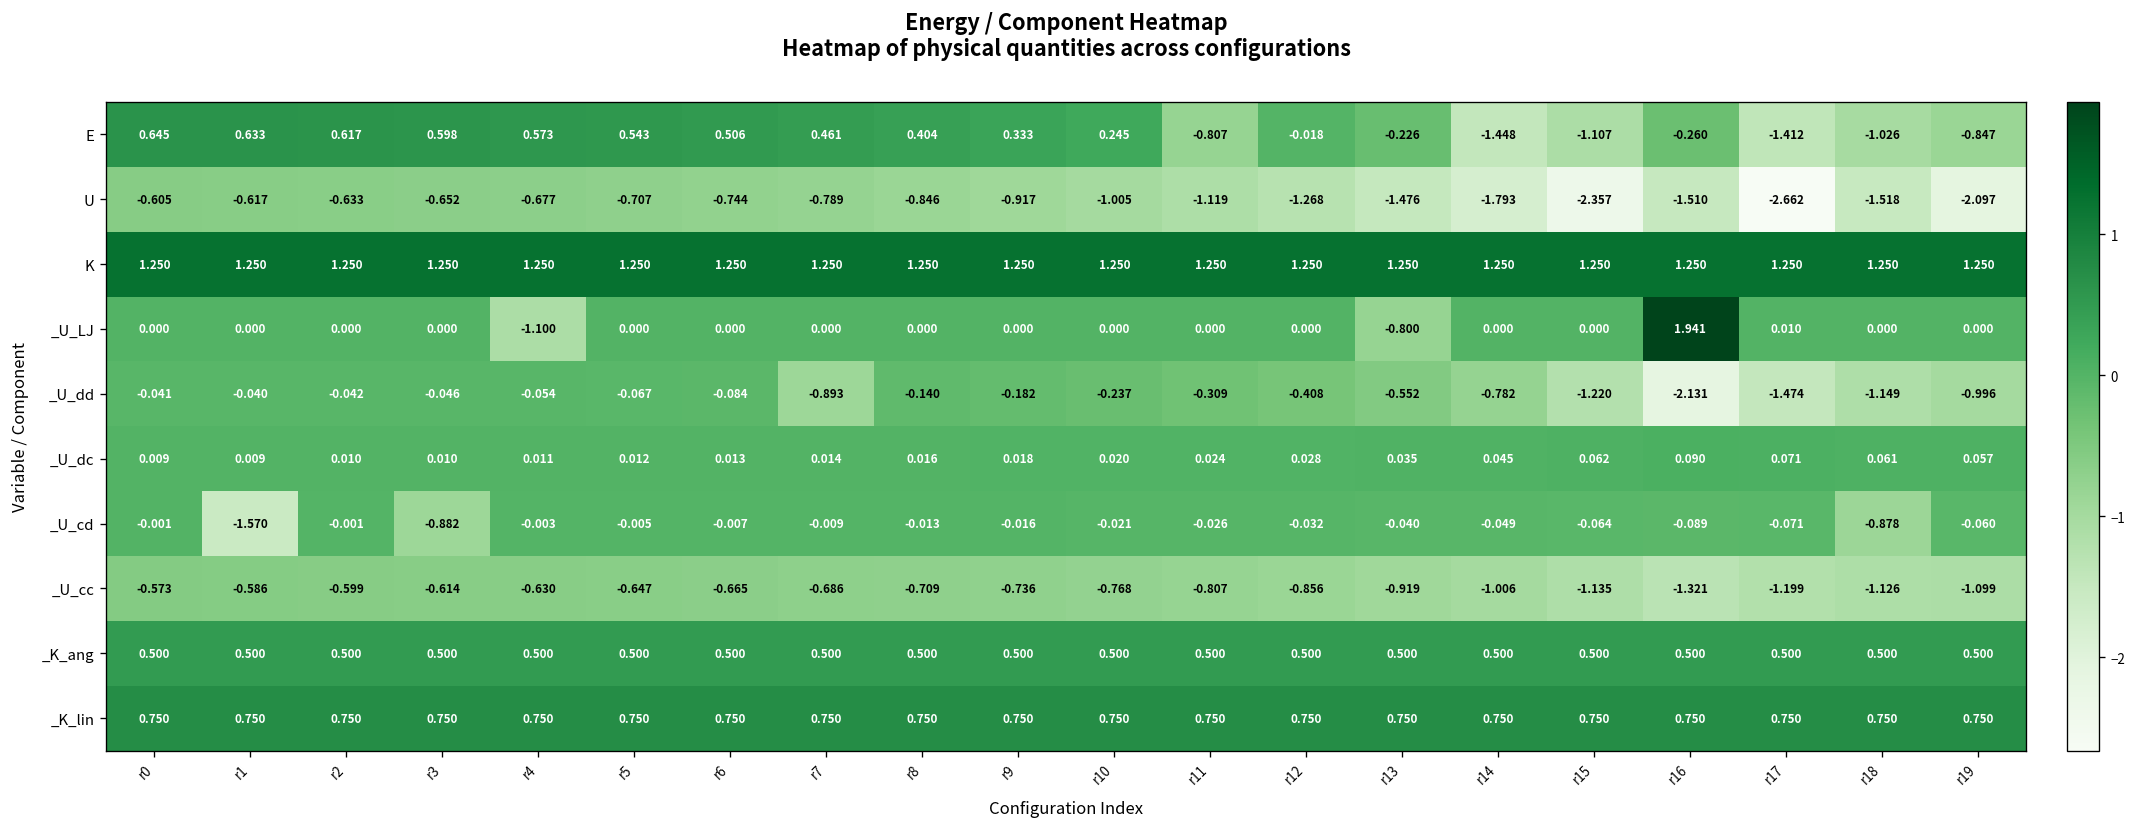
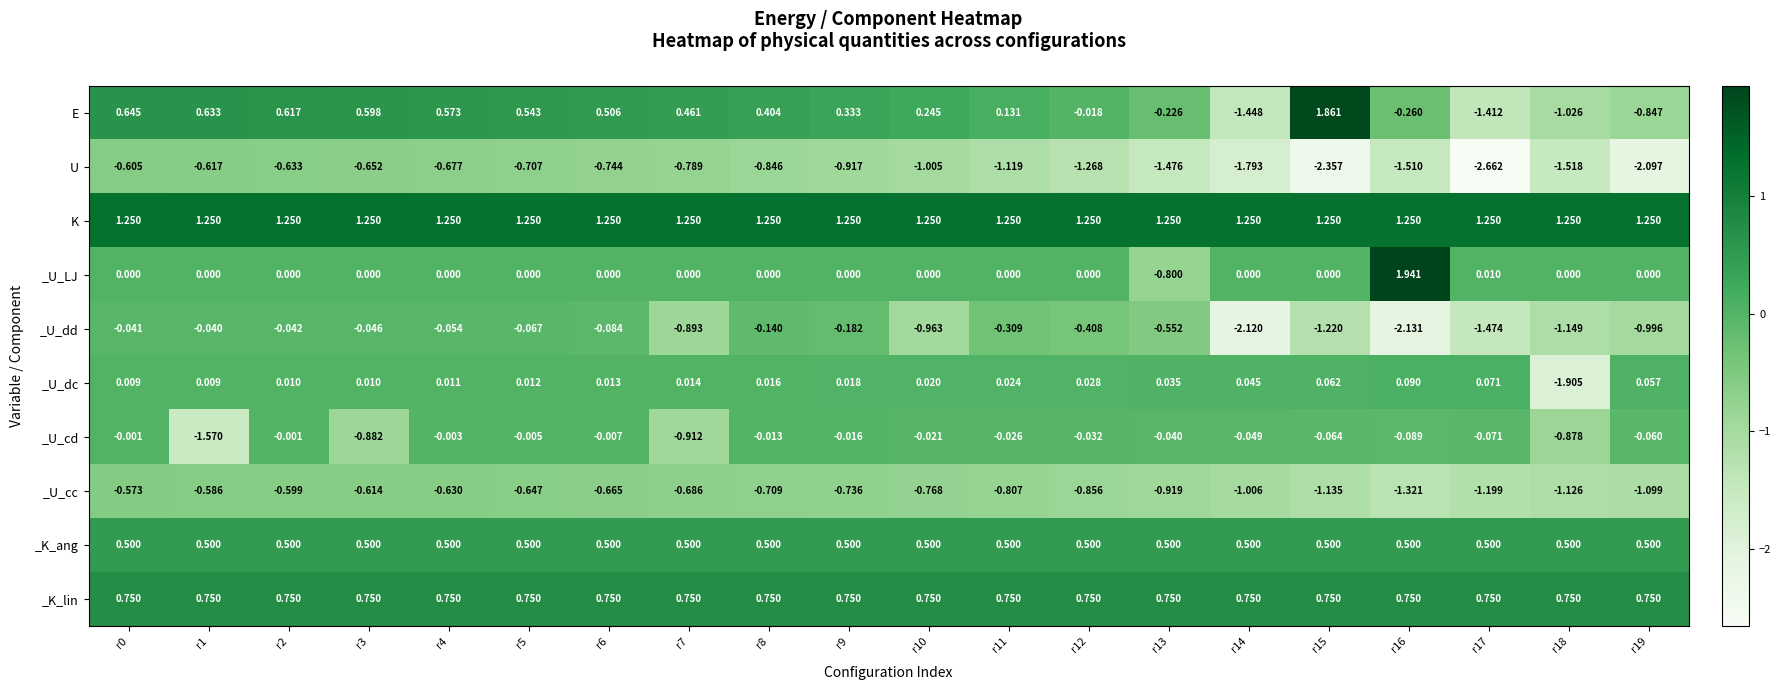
  {
    "E": {
      "r0": 0.645,
      "r1": 0.633,
      "r2": 0.617,
      "r3": 0.598,
      "r4": 0.573,
      "r5": 0.543,
      "r6": 0.506,
      "r7": 0.461,
      "r8": 0.404,
      "r9": 0.333,
      "r10": 0.245,
-     "r11": -0.807,
+     "r11": 0.131,
      "r12": -0.018,
      "r13": -0.226,
      "r14": -1.448,
-     "r15": -1.107,
+     "r15": 1.861,
      "r16": -0.260,
      "r17": -1.412,
      "r18": -1.026,
      "r19": -0.847
    },
    "U": {
      "r0": -0.605,
      "r1": -0.617,
      "r2": -0.633,
      "r3": -0.652,
      "r4": -0.677,
      "r5": -0.707,
      "r6": -0.744,
      "r7": -0.789,
      "r8": -0.846,
      "r9": -0.917,
      "r10": -1.005,
      "r11": -1.119,
      "r12": -1.268,
      "r13": -1.476,
      "r14": -1.793,
      "r15": -2.357,
      "r16": -1.510,
      "r17": -2.662,
      "r18": -1.518,
      "r19": -2.097
    },
    "K": {
      "r0": 1.250,
      "r1": 1.250,
      "r2": 1.250,
      "r3": 1.250,
      "r4": 1.250,
      "r5": 1.250,
      "r6": 1.250,
      "r7": 1.250,
      "r8": 1.250,
      "r9": 1.250,
      "r10": 1.250,
      "r11": 1.250,
      "r12": 1.250,
      "r13": 1.250,
      "r14": 1.250,
      "r15": 1.250,
      "r16": 1.250,
      "r17": 1.250,
      "r18": 1.250,
      "r19": 1.250
    },
    "_U_LJ": {
      "r0": 0.000,
      "r1": 0.000,
      "r2": 0.000,
      "r3": 0.000,
-     "r4": -1.100,
+     "r4": 0.000,
      "r5": 0.000,
      "r6": 0.000,
      "r7": 0.000,
      "r8": 0.000,
      "r9": 0.000,
      "r10": 0.000,
      "r11": 0.000,
      "r12": 0.000,
      "r13": -0.800,
      "r14": 0.000,
      "r15": 0.000,
      "r16": 1.941,
      "r17": 0.010,
      "r18": 0.000,
      "r19": 0.000
    },
    "_U_dd": {
      "r0": -0.041,
      "r1": -0.040,
      "r2": -0.042,
      "r3": -0.046,
      "r4": -0.054,
      "r5": -0.067,
      "r6": -0.084,
      "r7": -0.893,
      "r8": -0.140,
      "r9": -0.182,
-     "r10": -0.237,
+     "r10": -0.963,
      "r11": -0.309,
      "r12": -0.408,
      "r13": -0.552,
-     "r14": -0.782,
+     "r14": -2.120,
      "r15": -1.220,
      "r16": -2.131,
      "r17": -1.474,
      "r18": -1.149,
      "r19": -0.996
    },
    "_U_dc": {
      "r0": 0.009,
      "r1": 0.009,
      "r2": 0.010,
      "r3": 0.010,
      "r4": 0.011,
      "r5": 0.012,
      "r6": 0.013,
      "r7": 0.014,
      "r8": 0.016,
      "r9": 0.018,
      "r10": 0.020,
      "r11": 0.024,
      "r12": 0.028,
      "r13": 0.035,
      "r14": 0.045,
      "r15": 0.062,
      "r16": 0.090,
      "r17": 0.071,
-     "r18": 0.061,
+     "r18": -1.905,
      "r19": 0.057
    },
    "_U_cd": {
      "r0": -0.001,
      "r1": -1.570,
      "r2": -0.001,
      "r3": -0.882,
      "r4": -0.003,
      "r5": -0.005,
      "r6": -0.007,
-     "r7": -0.009,
+     "r7": -0.912,
      "r8": -0.013,
      "r9": -0.016,
      "r10": -0.021,
      "r11": -0.026,
      "r12": -0.032,
      "r13": -0.040,
      "r14": -0.049,
      "r15": -0.064,
      "r16": -0.089,
      "r17": -0.071,
      "r18": -0.878,
      "r19": -0.060
    },
    "_U_cc": {
      "r0": -0.573,
      "r1": -0.586,
      "r2": -0.599,
      "r3": -0.614,
      "r4": -0.630,
      "r5": -0.647,
      "r6": -0.665,
      "r7": -0.686,
      "r8": -0.709,
      "r9": -0.736,
      "r10": -0.768,
      "r11": -0.807,
      "r12": -0.856,
      "r13": -0.919,
      "r14": -1.006,
      "r15": -1.135,
      "r16": -1.321,
      "r17": -1.199,
      "r18": -1.126,
      "r19": -1.099
    },
    "_K_ang": {
      "r0": 0.500,
      "r1": 0.500,
      "r2": 0.500,
      "r3": 0.500,
      "r4": 0.500,
      "r5": 0.500,
      "r6": 0.500,
      "r7": 0.500,
      "r8": 0.500,
      "r9": 0.500,
      "r10": 0.500,
      "r11": 0.500,
      "r12": 0.500,
      "r13": 0.500,
      "r14": 0.500,
      "r15": 0.500,
      "r16": 0.500,
      "r17": 0.500,
      "r18": 0.500,
      "r19": 0.500
    },
    "_K_lin": {
      "r0": 0.750,
      "r1": 0.750,
      "r2": 0.750,
      "r3": 0.750,
      "r4": 0.750,
      "r5": 0.750,
      "r6": 0.750,
      "r7": 0.750,
      "r8": 0.750,
      "r9": 0.750,
      "r10": 0.750,
      "r11": 0.750,
      "r12": 0.750,
      "r13": 0.750,
      "r14": 0.750,
      "r15": 0.750,
      "r16": 0.750,
      "r17": 0.750,
      "r18": 0.750,
      "r19": 0.750
    }
  }
